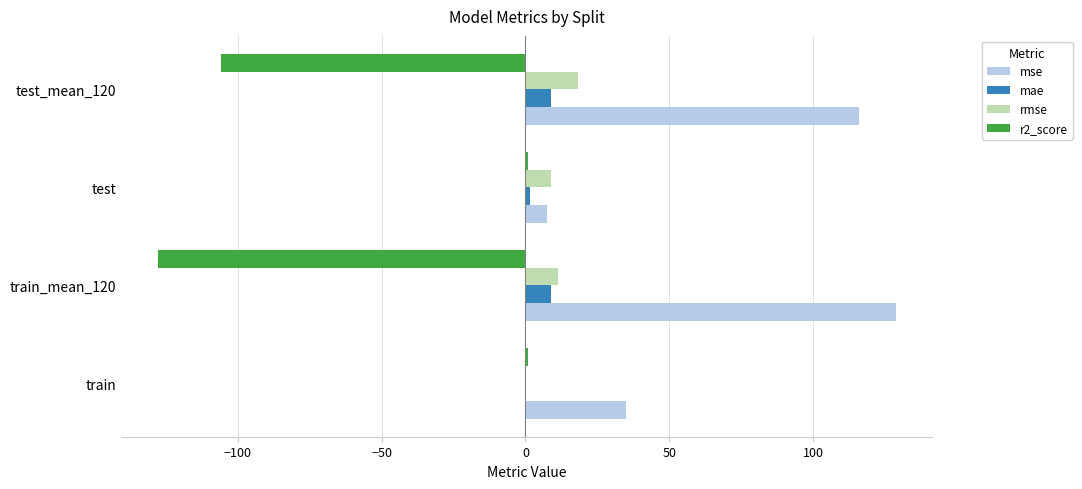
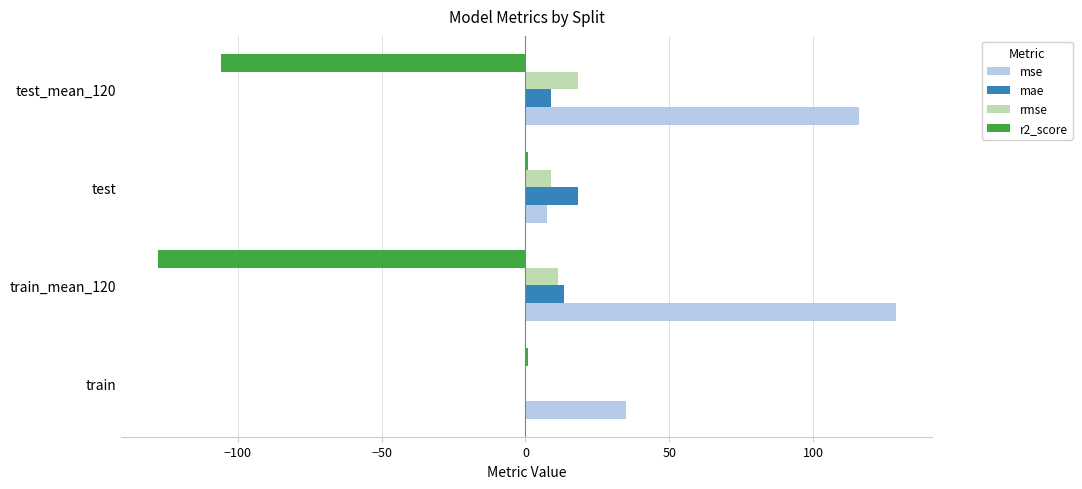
  {
    "mse": {
      "test_mean_120": 116,
      "test": 7,
      "train_mean_120": 129,
      "train": 35
    },
    "mae": {
      "test_mean_120": 9,
-     "test": 2,
-     "train_mean_120": 9,
+     "test": 18,
+     "train_mean_120": 13,
      "train": 0
    },
    "rmse": {
      "test_mean_120": 18,
      "test": 9,
      "train_mean_120": 11,
      "train": 0
    },
    "r2_score": {
      "test_mean_120": -106,
      "train_mean_120": -128,
      "train": 1
    }
  }
